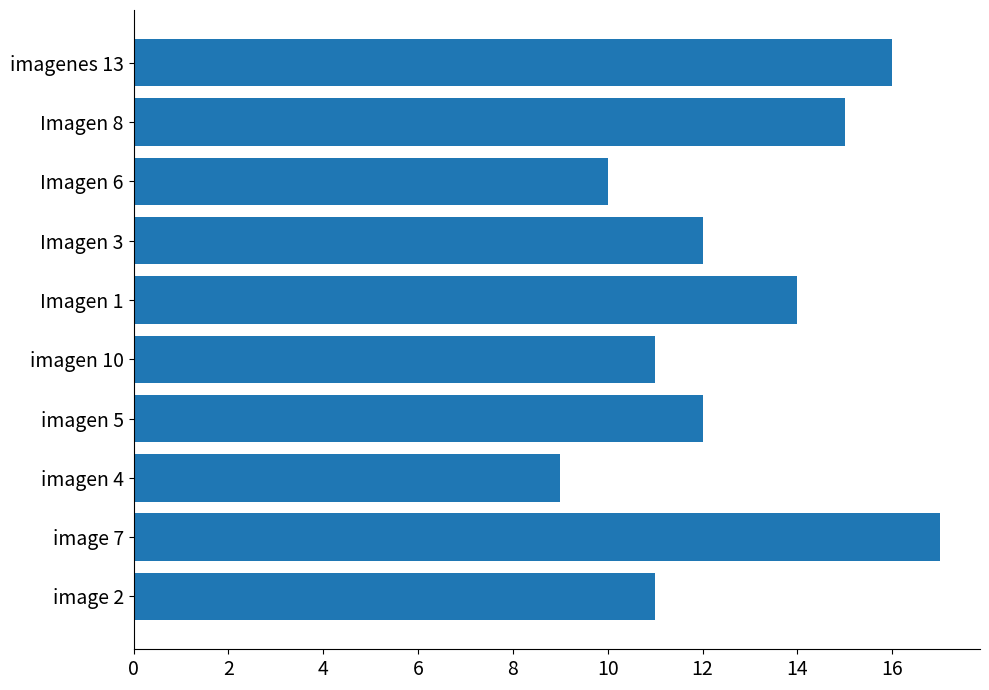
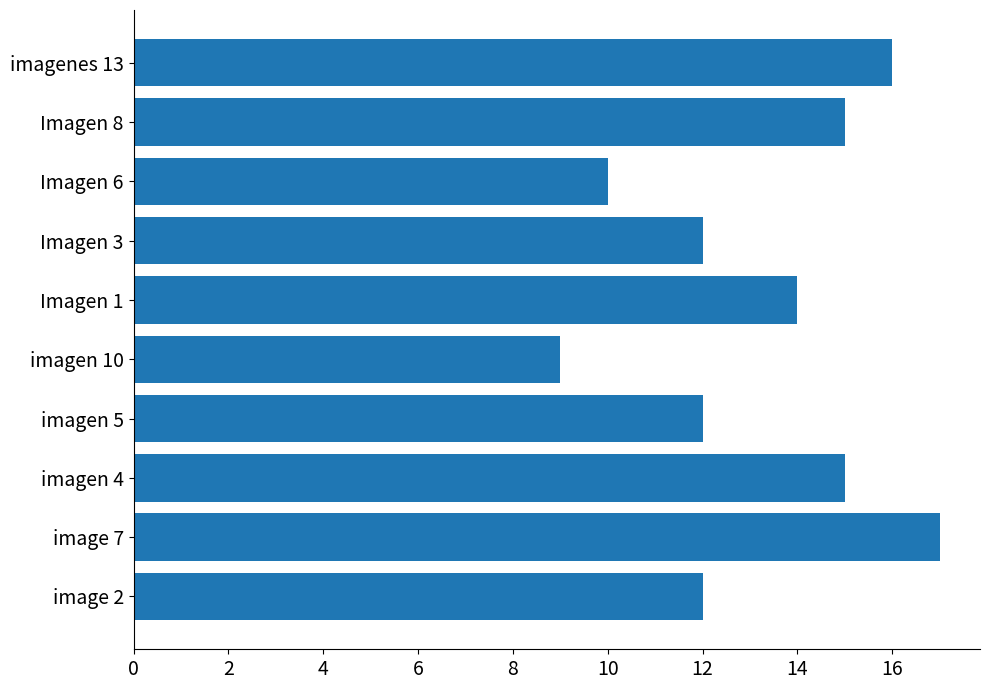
  {
    "imagenes 13": 16,
    "Imagen 8": 15,
    "Imagen 6": 10,
    "Imagen 3": 12,
    "Imagen 1": 14,
-   "imagen 10": 11,
+   "imagen 10": 9,
    "imagen 5": 12,
-   "imagen 4": 9,
+   "imagen 4": 15,
    "image 7": 17,
-   "image 2": 11
+   "image 2": 12
  }
